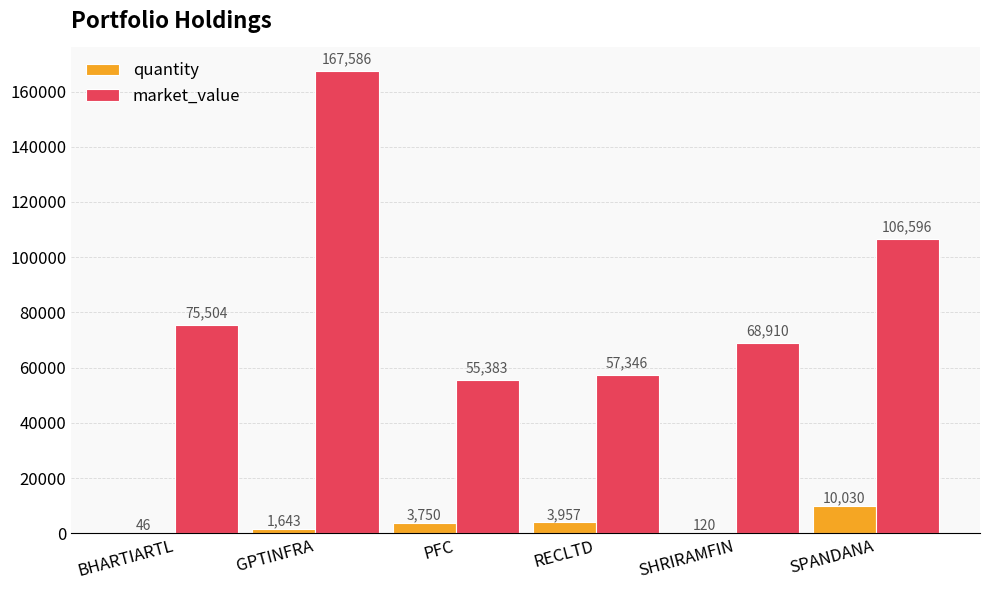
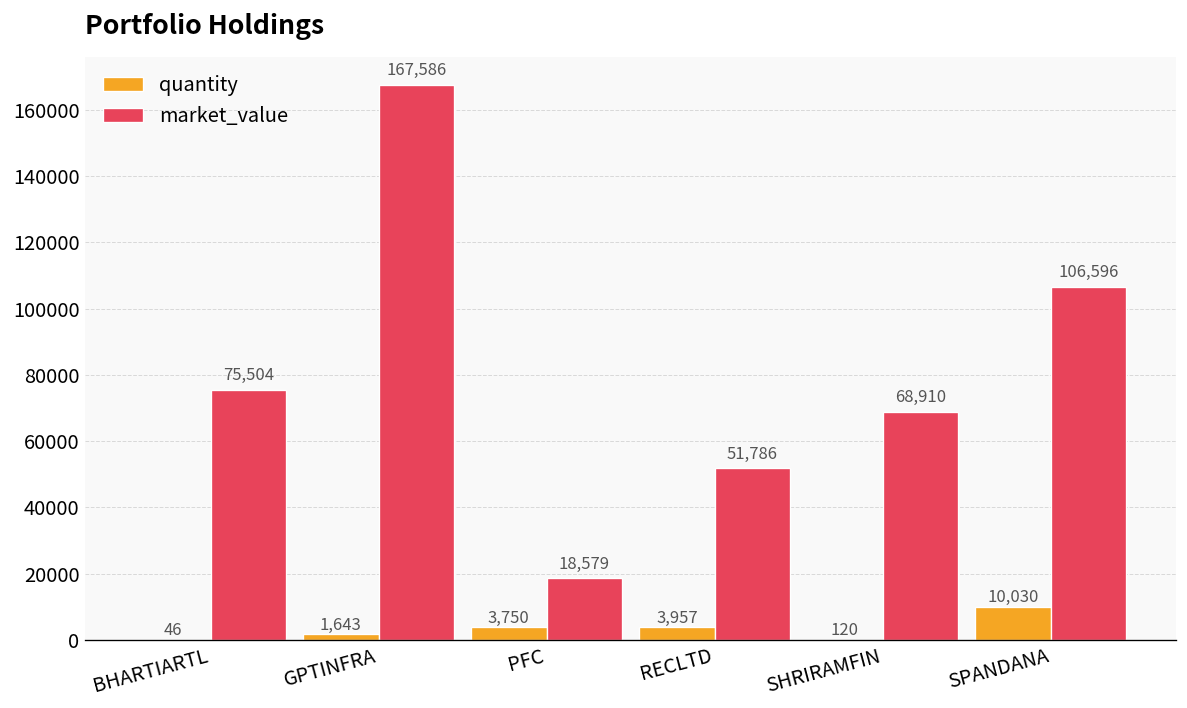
  {
    "quantity": {
      "BHARTIARTL": "46",
      "GPTINFRA": "1,643",
      "PFC": "3,750",
      "RECLTD": "3,957",
      "SHRIRAMFIN": "120",
      "SPANDANA": "10,030"
    },
    "market_value": {
      "BHARTIARTL": "75,504",
      "GPTINFRA": "167,586",
-     "PFC": "55,383",
-     "RECLTD": "57,346",
+     "PFC": "18,579",
+     "RECLTD": "51,786",
      "SHRIRAMFIN": "68,910",
      "SPANDANA": "106,596"
    }
  }
